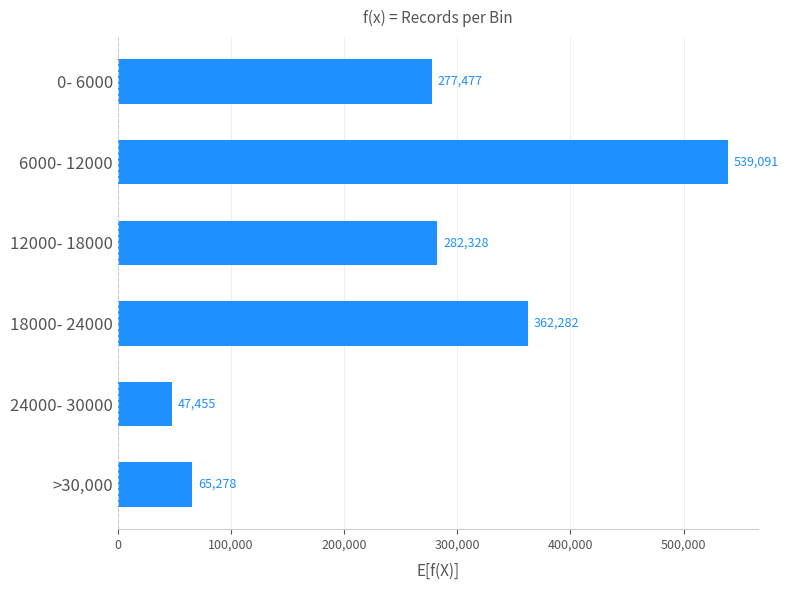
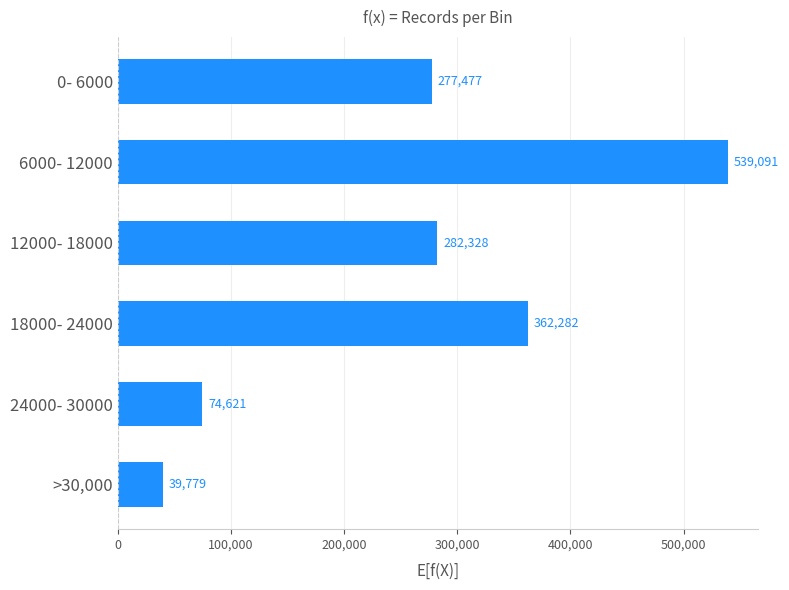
  {
    "0- 6000": "277,477",
    "6000- 12000": "539,091",
    "12000- 18000": "282,328",
    "18000- 24000": "362,282",
-   "24000- 30000": "47,455",
-   ">30,000": "65,278"
+   "24000- 30000": "74,621",
+   ">30,000": "39,779"
  }
